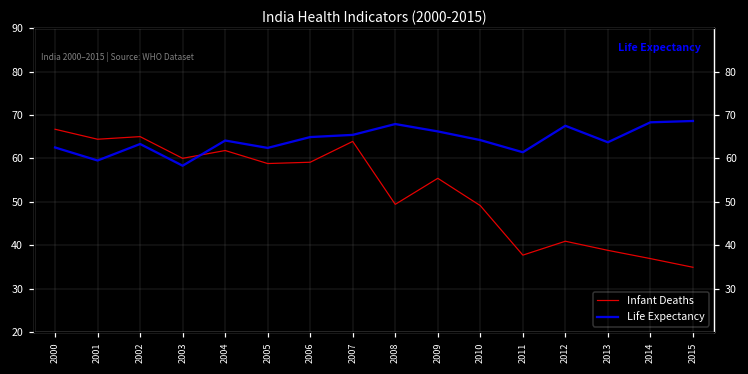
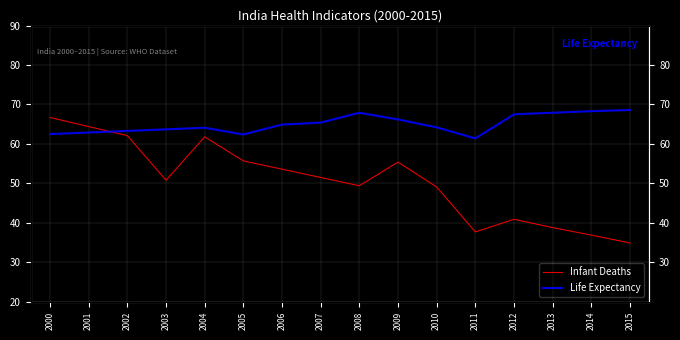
  {
    "Infant Deaths": {
      "2000": 67,
      "2001": 64,
-     "2002": 65,
-     "2003": 60,
+     "2002": 62,
+     "2003": 51,
      "2004": 62,
-     "2005": 59,
-     "2006": 59,
-     "2007": 64,
+     "2005": 56,
+     "2006": 54,
+     "2007": 52,
      "2008": 49,
      "2009": 55,
      "2010": 49,
      "2011": 38,
      "2012": 41,
      "2013": 39,
      "2014": 37,
      "2015": 35
    },
    "Life Expectancy": {
      "2000": 63,
-     "2001": 60,
+     "2001": 63,
      "2002": 63,
-     "2003": 58,
+     "2003": 64,
      "2004": 64,
      "2005": 62,
      "2006": 65,
      "2007": 65,
      "2008": 68,
      "2009": 66,
      "2010": 64,
      "2011": 61,
      "2012": 68,
-     "2013": 64,
+     "2013": 68,
      "2014": 68,
      "2015": 69
    }
  }
